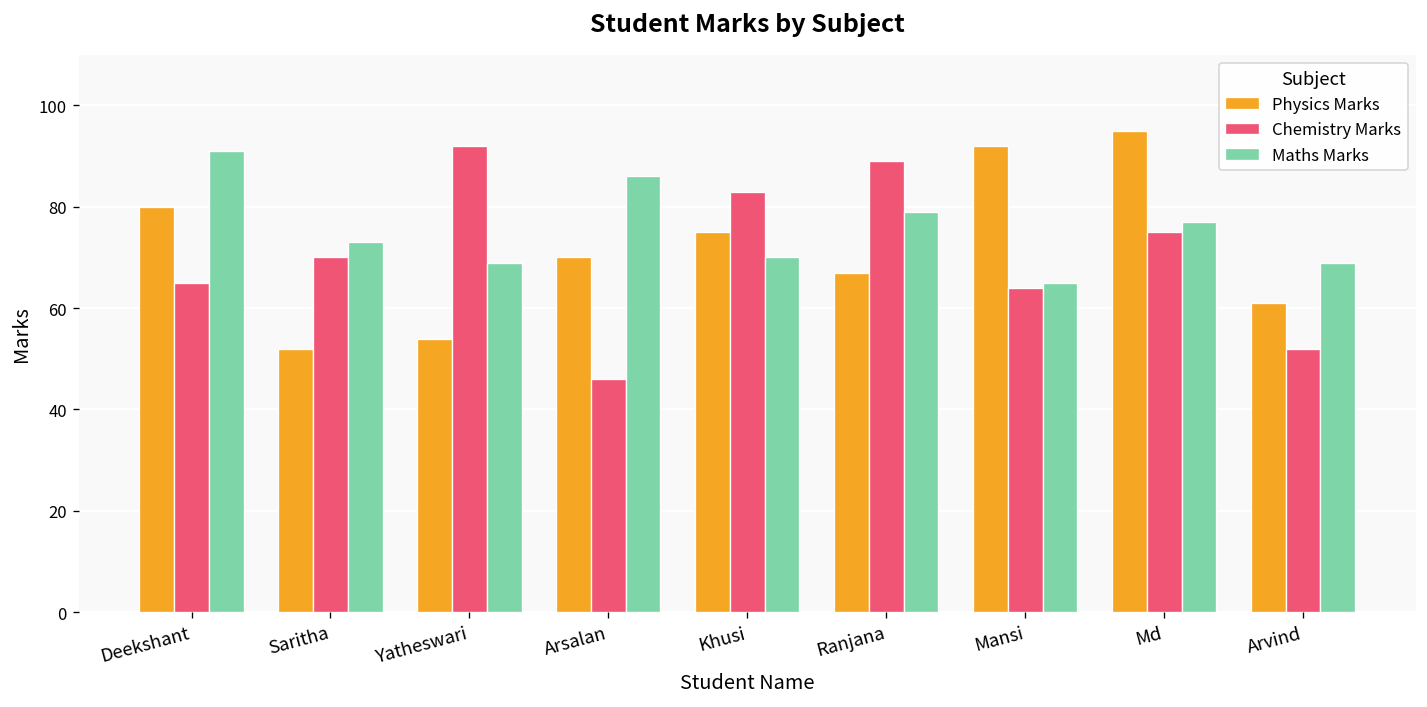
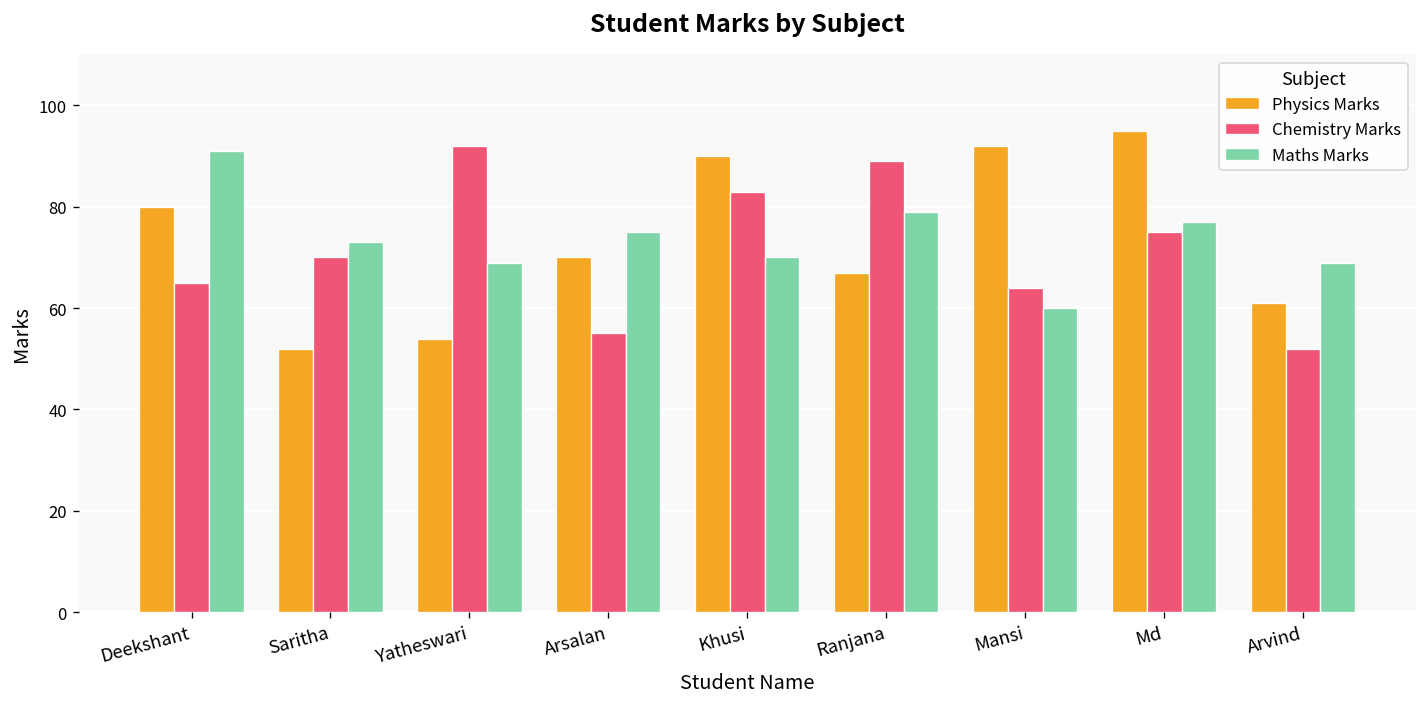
  {
    "Physics Marks": {
      "Deekshant": 80,
      "Saritha": 52,
      "Yatheswari": 54,
      "Arsalan": 70,
-     "Khusi": 75,
+     "Khusi": 90,
      "Ranjana": 67,
      "Mansi": 92,
      "Md": 95,
      "Arvind": 61
    },
    "Chemistry Marks": {
      "Deekshant": 65,
      "Saritha": 70,
      "Yatheswari": 92,
-     "Arsalan": 46,
+     "Arsalan": 55,
      "Khusi": 83,
      "Ranjana": 89,
      "Mansi": 64,
      "Md": 75,
      "Arvind": 52
    },
    "Maths Marks": {
      "Deekshant": 91,
      "Saritha": 73,
      "Yatheswari": 69,
-     "Arsalan": 86,
+     "Arsalan": 75,
      "Khusi": 70,
      "Ranjana": 79,
-     "Mansi": 65,
+     "Mansi": 60,
      "Md": 77,
      "Arvind": 69
    }
  }
